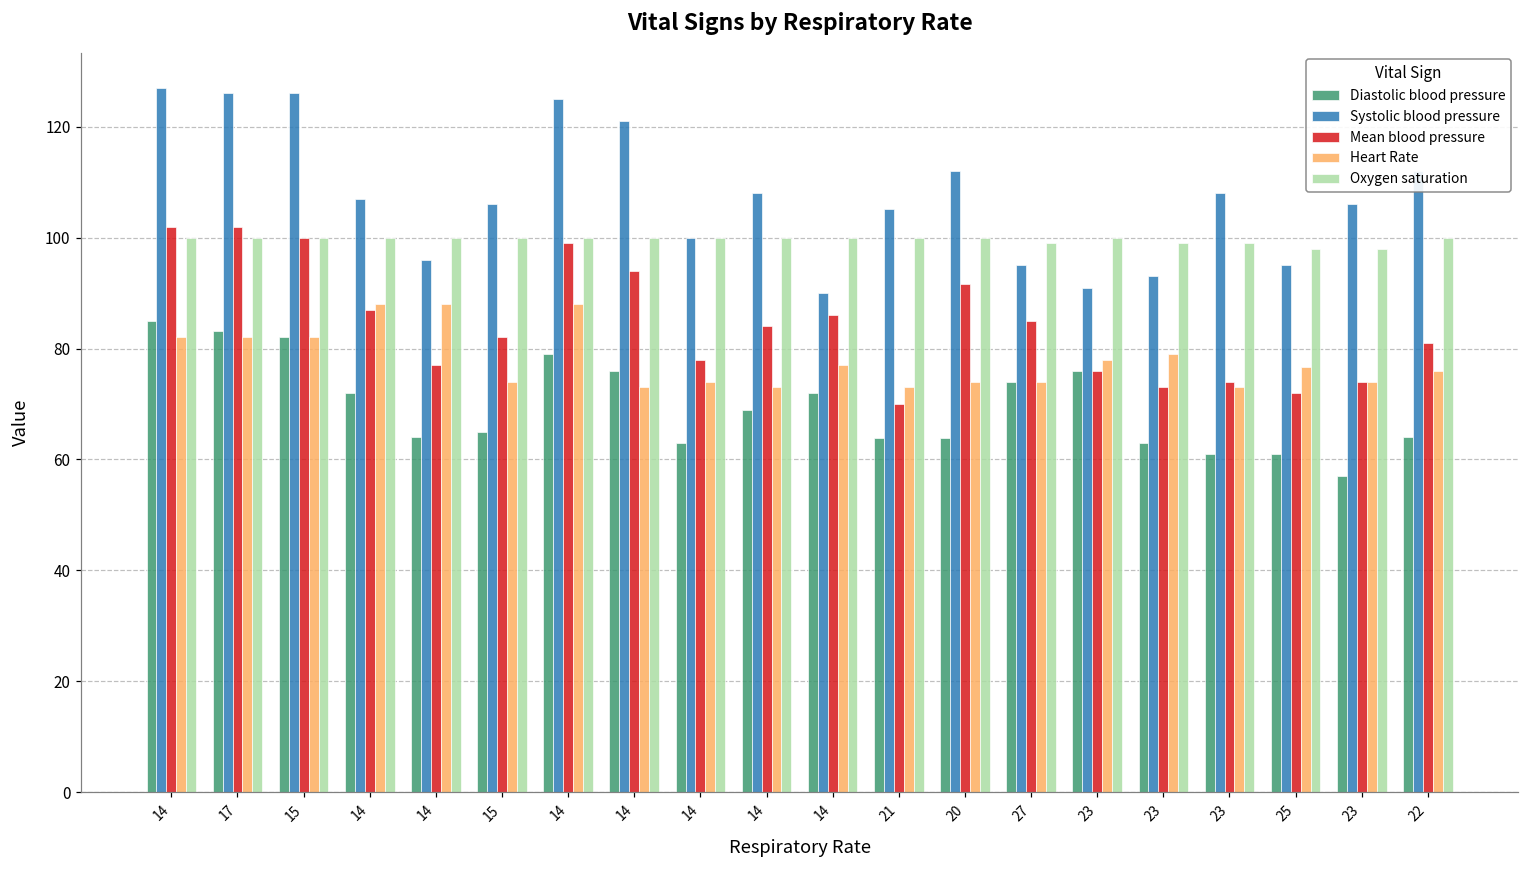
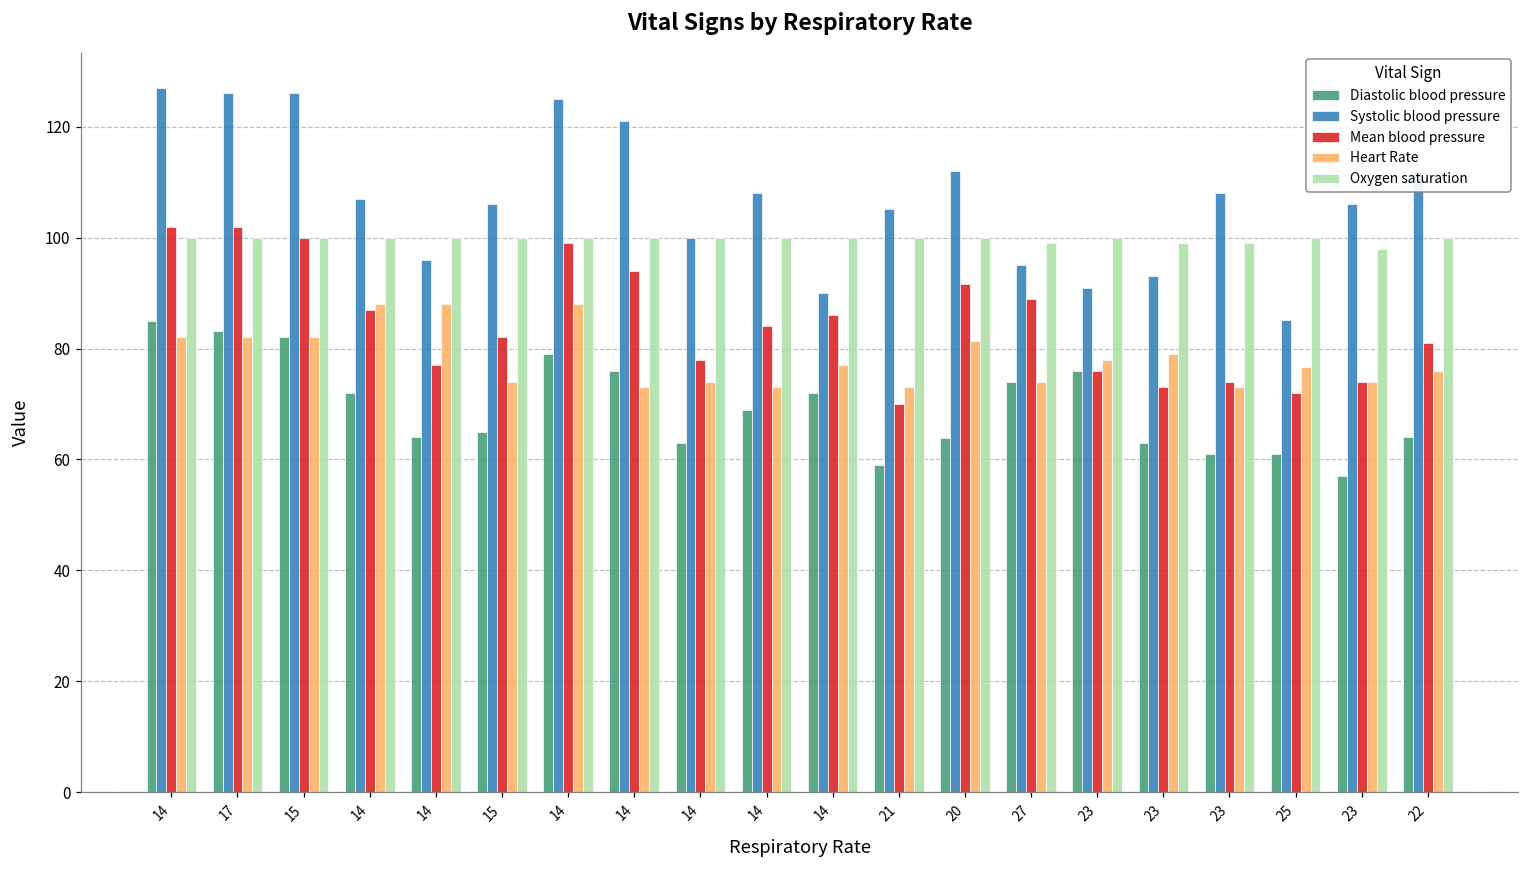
  {
    "Diastolic blood pressure": {
      "17": 83,
-     "21": 64,
+     "21": 59,
      "20": 64,
      "27": 74,
      "25": 61,
      "22": 64
    },
    "Systolic blood pressure": {
      "17": 126,
      "21": 105,
      "20": 112,
      "27": 95,
-     "25": 95
+     "25": 85
    },
    "Mean blood pressure": {
      "17": 102,
      "21": 70,
      "20": 92,
-     "27": 85,
+     "27": 89,
      "25": 72,
      "22": 81
    },
    "Heart Rate": {
      "17": 82,
      "21": 73,
-     "20": 74,
+     "20": 81,
      "27": 74,
      "25": 77,
      "22": 76
    },
    "Oxygen saturation": {
      "17": 100,
      "21": 100,
      "20": 100,
      "27": 99,
-     "25": 98,
+     "25": 100,
      "22": 100
    }
  }
